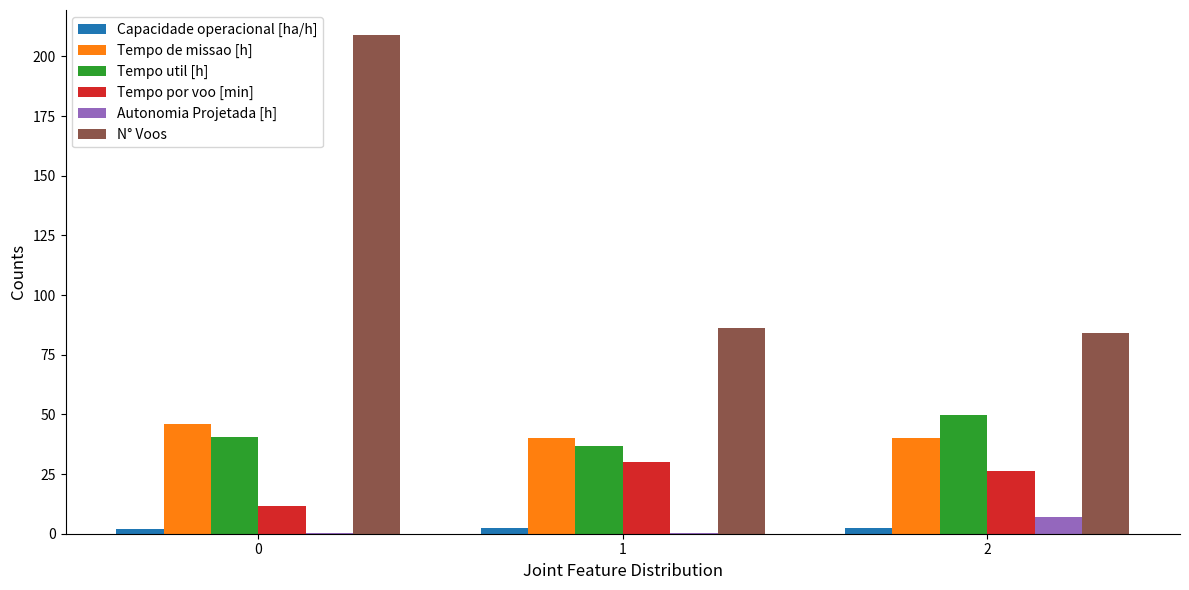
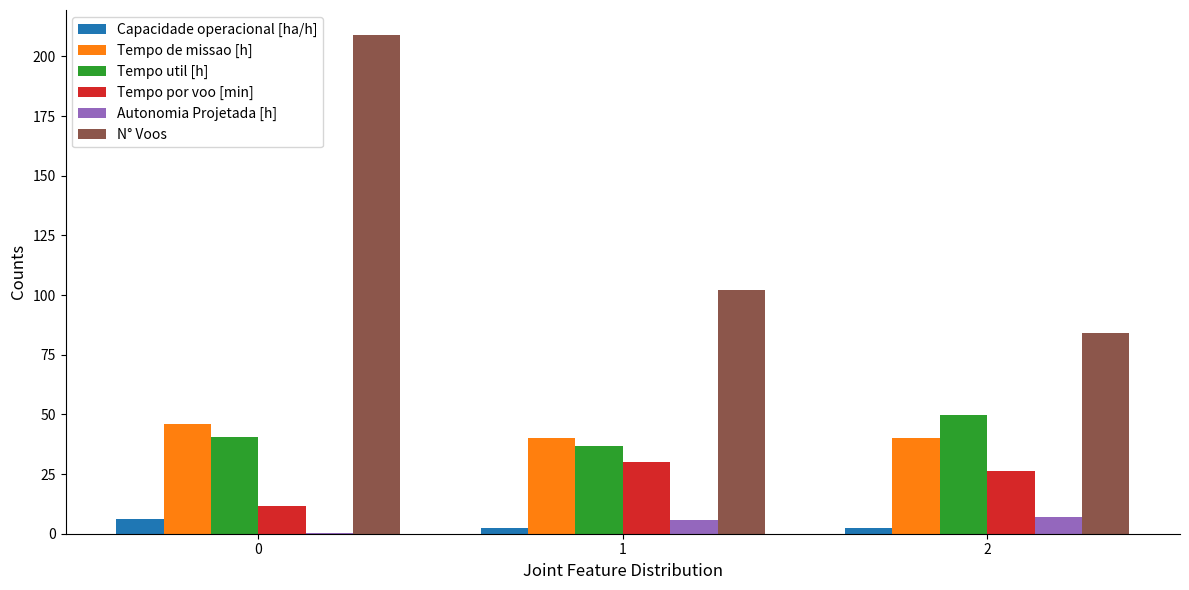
  {
    "Capacidade operacional [ha/h]": {
-     "0": 2,
+     "0": 6,
      "1": 2,
      "2": 2
    },
    "Tempo de missao [h]": {
      "0": 46,
      "1": 40,
      "2": 40
    },
    "Tempo util [h]": {
      "0": 40,
      "1": 37,
      "2": 50
    },
    "Tempo por voo [min]": {
      "0": 12,
      "1": 30,
      "2": 26
    },
    "Autonomia Projetada [h]": {
-     "1": 0,
+     "1": 6,
      "2": 7
    },
    "N° Voos": {
      "0": 209,
-     "1": 86,
+     "1": 102,
      "2": 84
    }
  }
